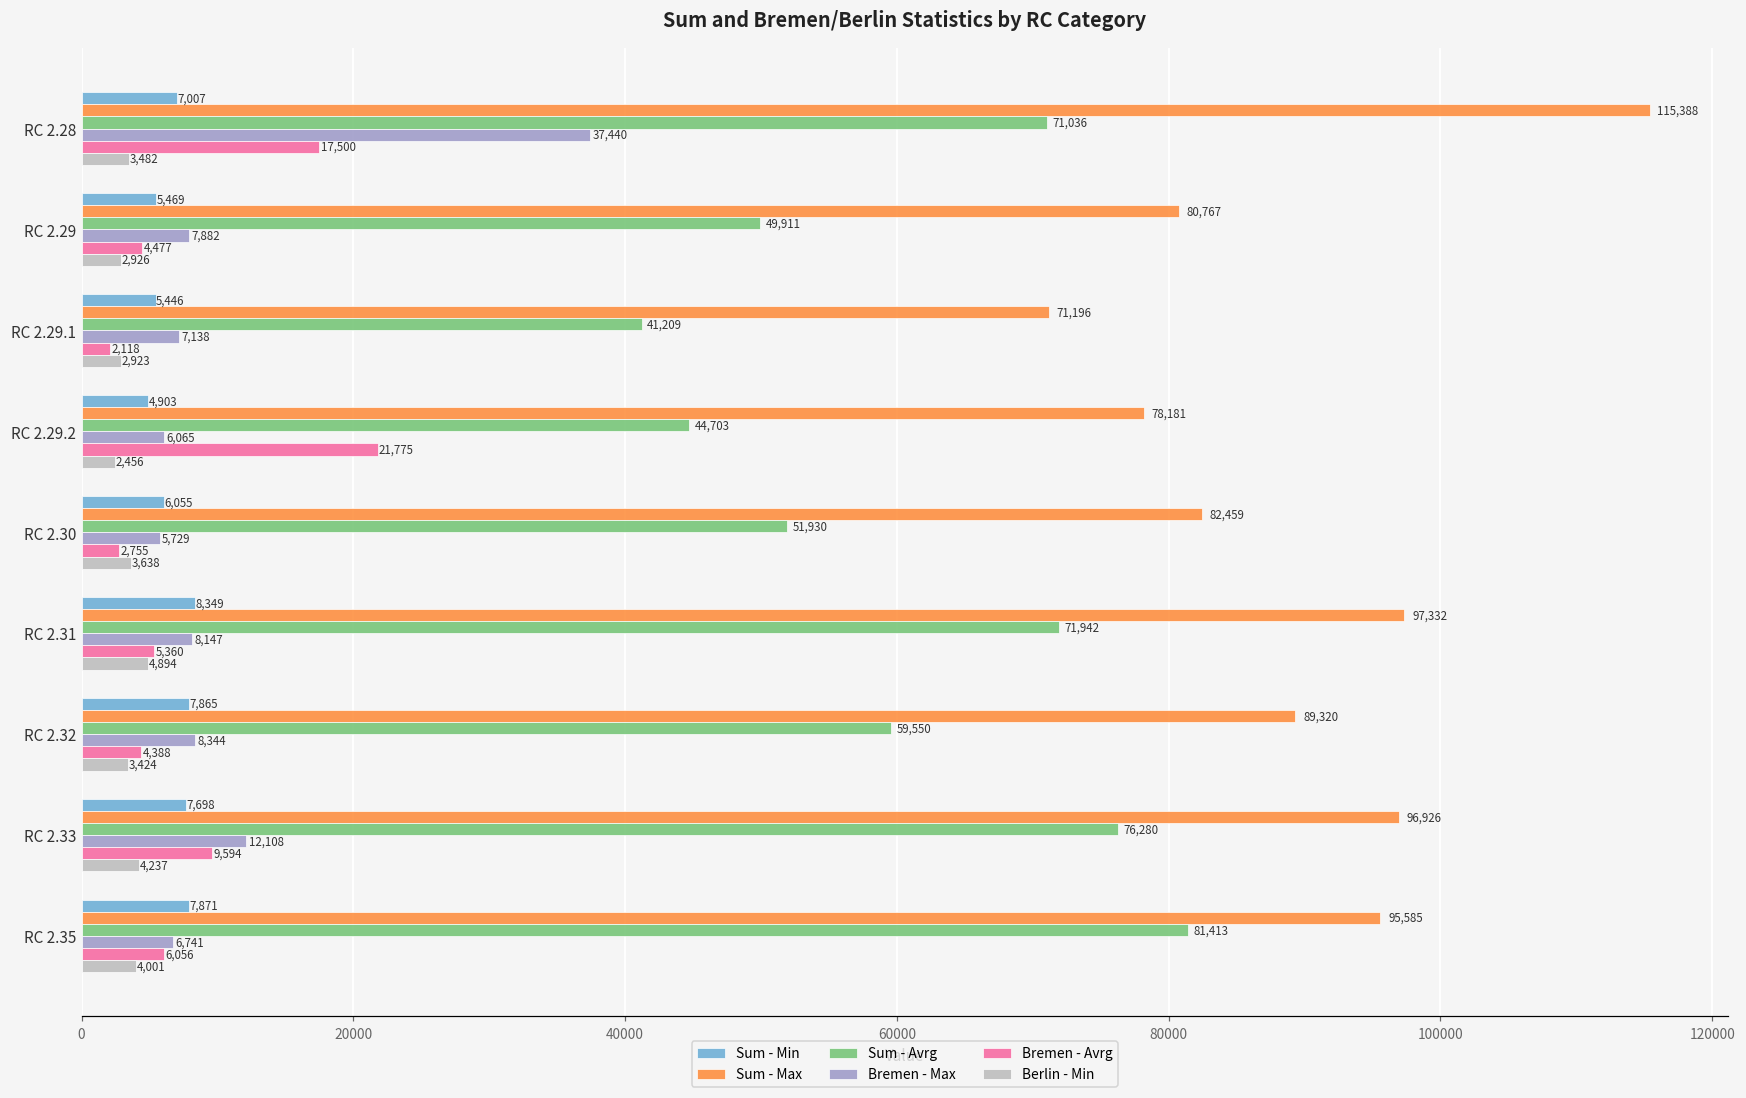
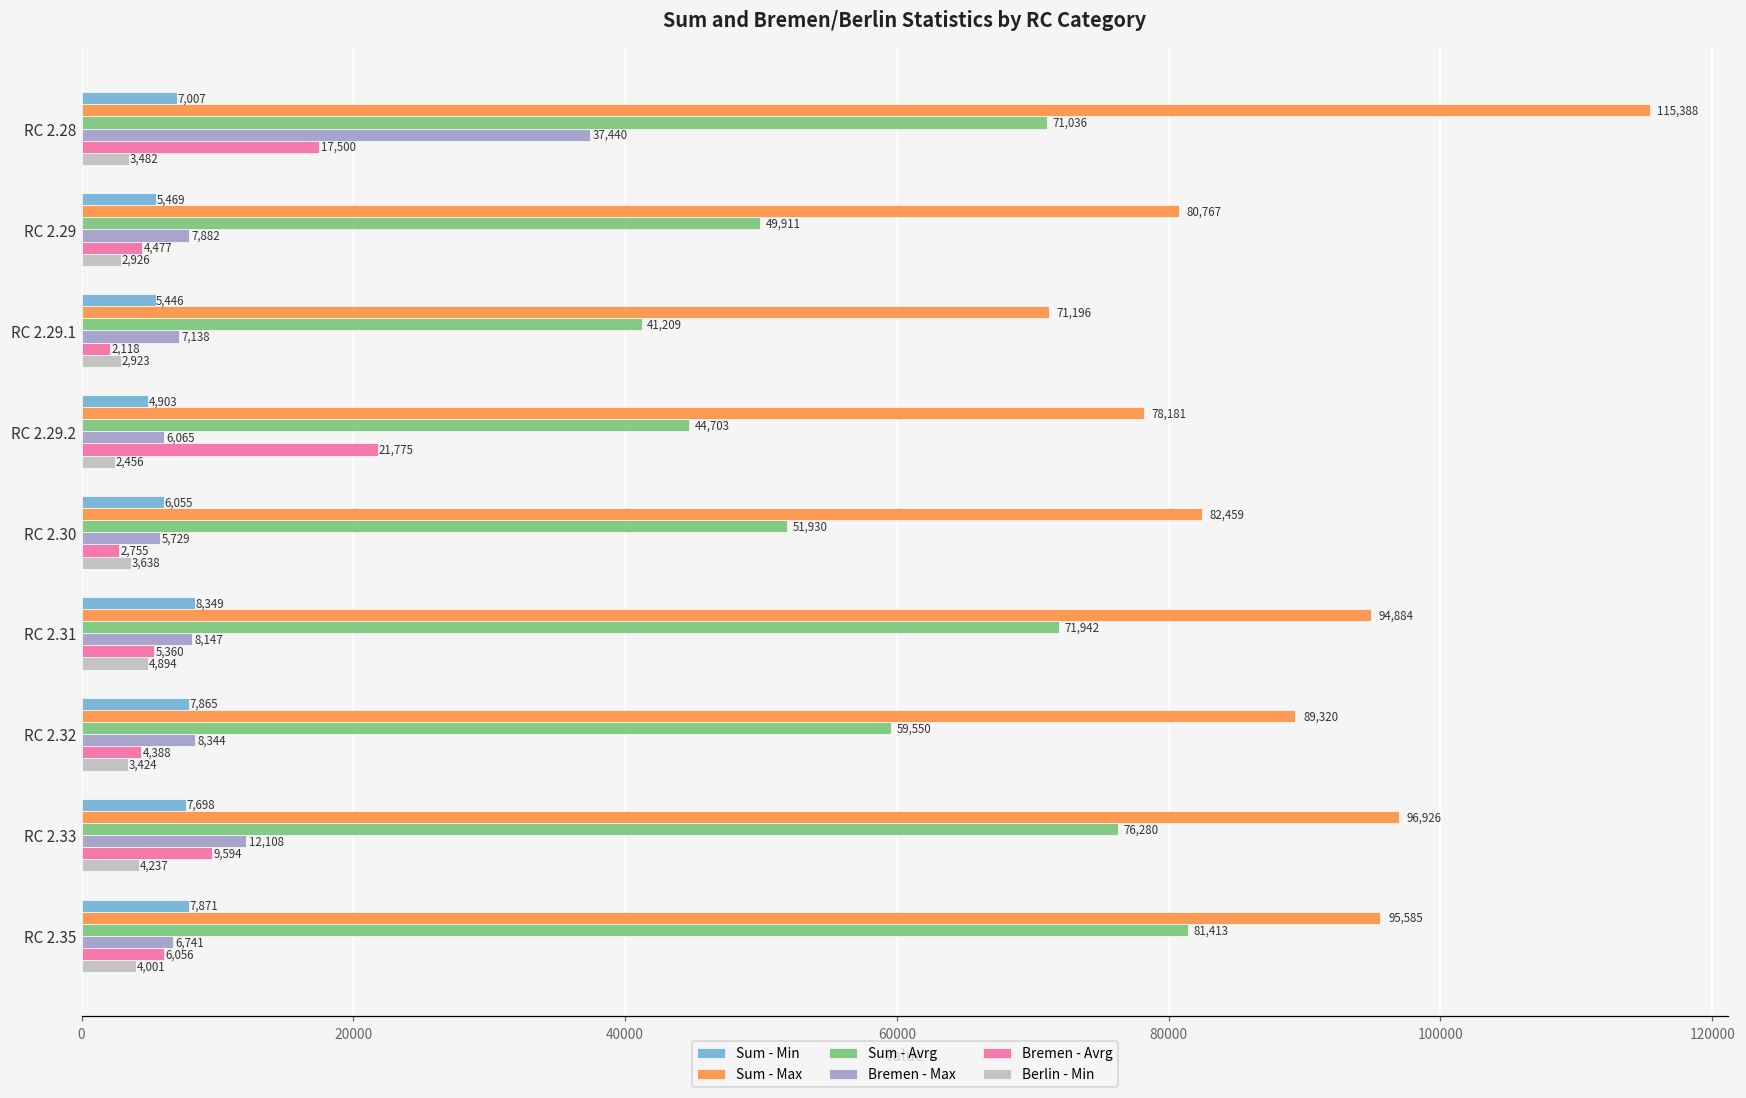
  {
    "Sum - Max": {
      "RC 2.28": "115,388",
      "RC 2.29": "80,767",
      "RC 2.29.1": "71,196",
      "RC 2.29.2": "78,181",
      "RC 2.30": "82,459",
-     "RC 2.31": "97,332",
+     "RC 2.31": "94,884",
      "RC 2.32": "89,320",
      "RC 2.33": "96,926",
      "RC 2.35": "95,585"
    },
    "Sum - Avrg": {
      "RC 2.28": "71,036",
      "RC 2.29": "49,911",
      "RC 2.29.1": "41,209",
      "RC 2.29.2": "44,703",
      "RC 2.30": "51,930",
      "RC 2.31": "71,942",
      "RC 2.32": "59,550",
      "RC 2.33": "76,280",
      "RC 2.35": "81,413"
    },
    "Bremen - Avrg": {
      "RC 2.28": "17,500",
      "RC 2.29": "4,477",
      "RC 2.29.1": "2,118",
      "RC 2.29.2": "21,775",
      "RC 2.30": "2,755",
      "RC 2.31": "5,360",
      "RC 2.32": "4,388",
      "RC 2.33": "9,594",
      "RC 2.35": "6,056"
    }
  }
